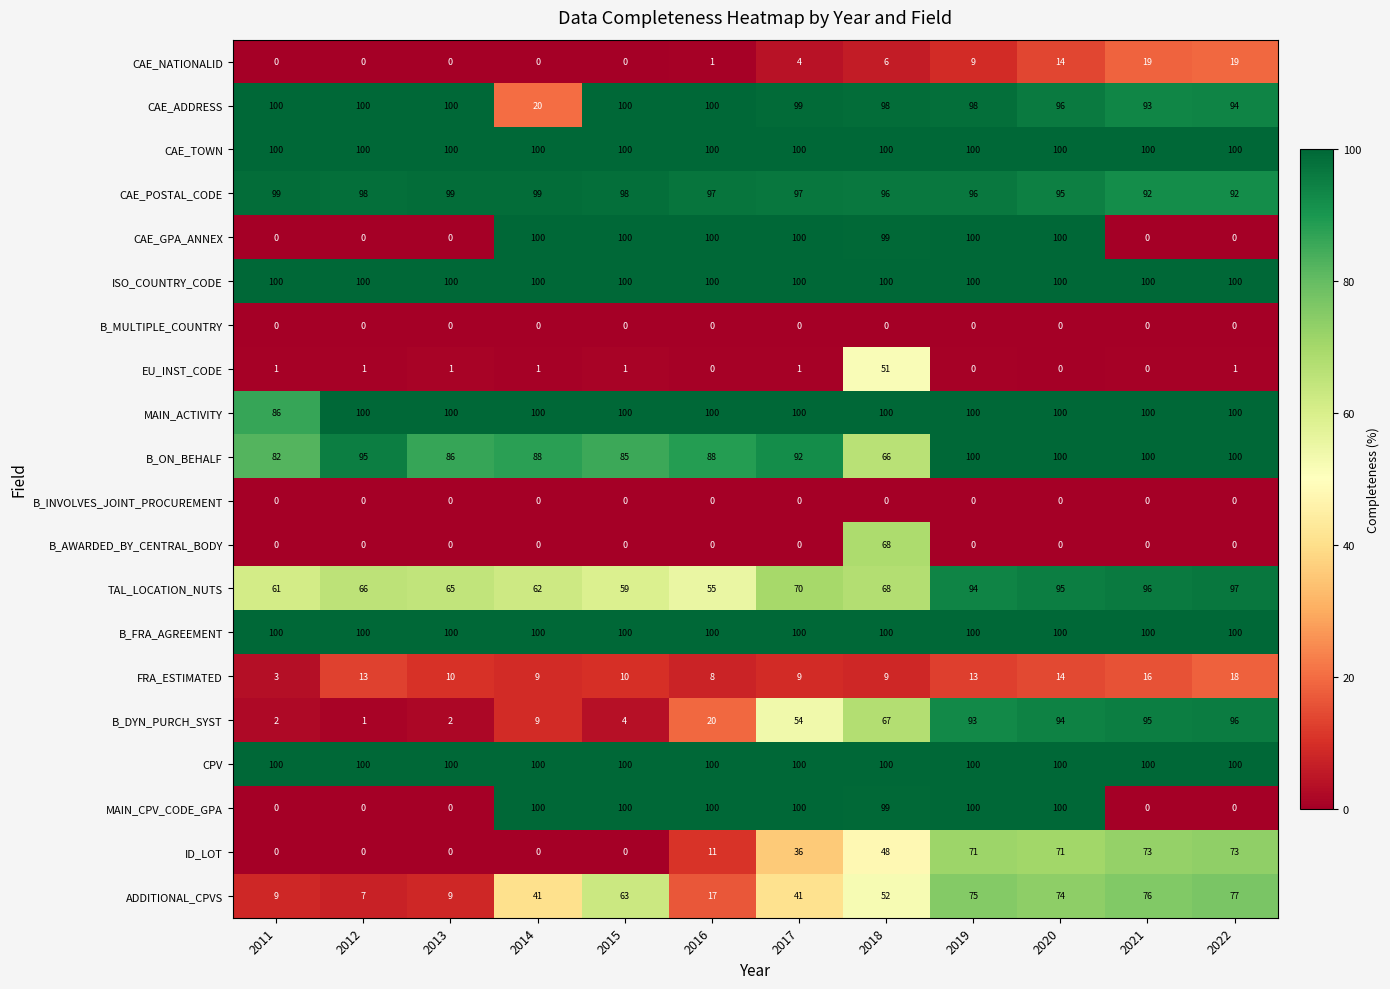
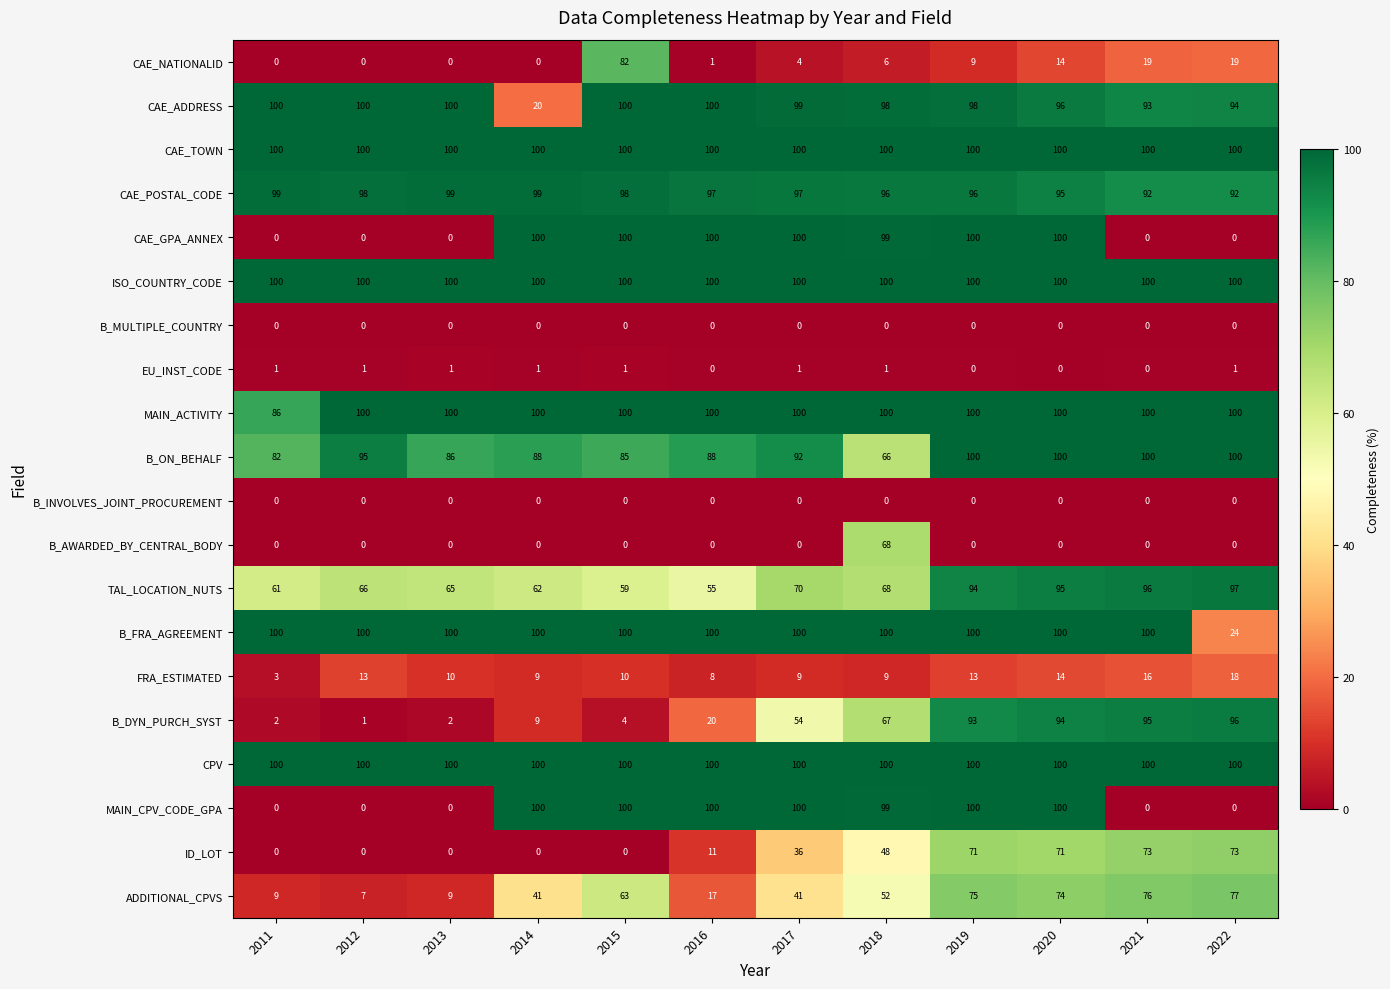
  {
    "CAE_NATIONALID": {
      "2011": 0,
      "2012": 0,
      "2013": 0,
      "2014": 0,
-     "2015": 0,
+     "2015": 82,
      "2016": 1,
      "2017": 4,
      "2018": 6,
      "2019": 9,
      "2020": 14,
      "2021": 19,
      "2022": 19
    },
    "EU_INST_CODE": {
      "2011": 1,
      "2012": 1,
      "2013": 1,
      "2014": 1,
      "2015": 1,
      "2016": 0,
      "2017": 1,
-     "2018": 51,
+     "2018": 1,
      "2019": 0,
      "2020": 0,
      "2021": 0,
      "2022": 1
    },
    "B_FRA_AGREEMENT": {
      "2011": 100,
      "2012": 100,
      "2013": 100,
      "2014": 100,
      "2015": 100,
      "2016": 100,
      "2017": 100,
      "2018": 100,
      "2019": 100,
      "2020": 100,
      "2021": 100,
-     "2022": 100
+     "2022": 24
    }
  }
